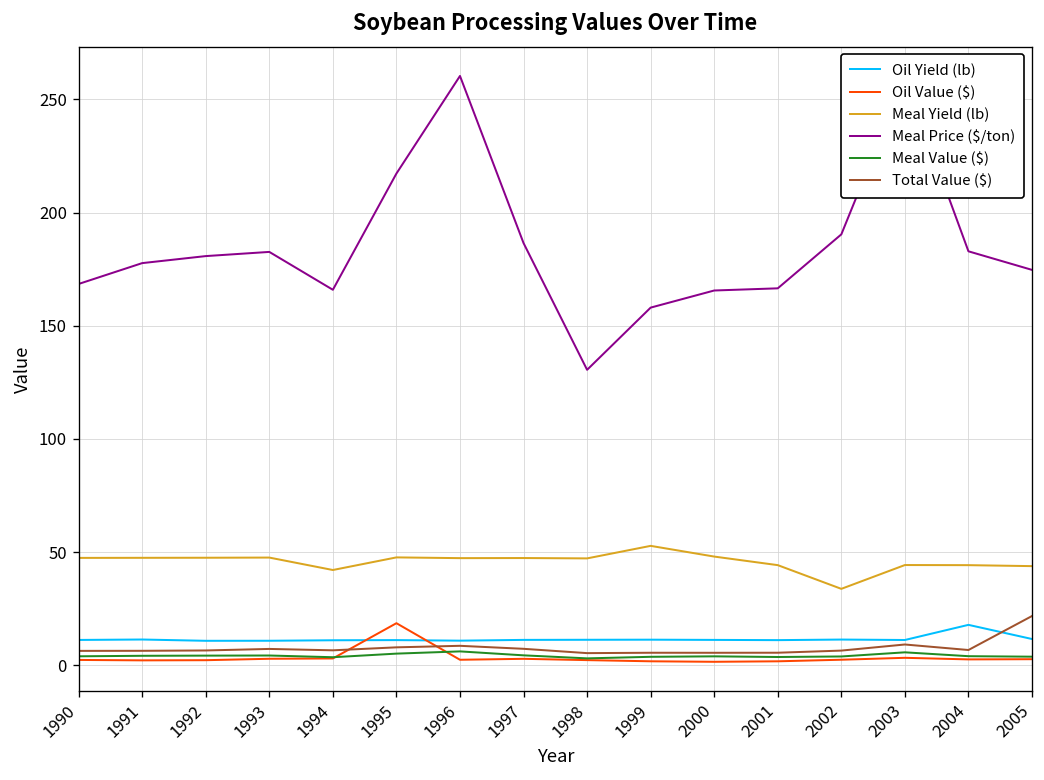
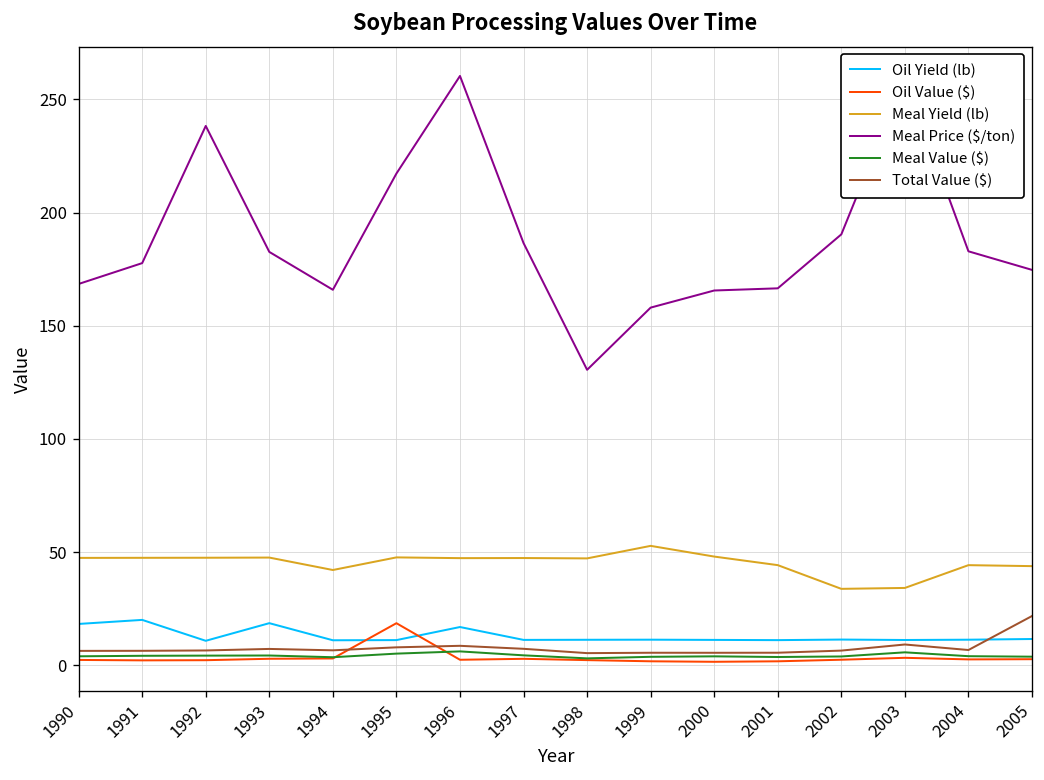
  {
    "Oil Yield (lb)": {
-     "1990": 11,
-     "1991": 11,
+     "1990": 18,
+     "1991": 20,
      "1992": 11,
-     "1993": 11,
+     "1993": 19,
      "1994": 11,
      "1995": 11,
-     "1996": 11,
+     "1996": 17,
      "1997": 11,
      "1998": 11,
      "1999": 11,
      "2000": 11,
      "2001": 11,
      "2002": 11,
      "2003": 11,
-     "2004": 18,
+     "2004": 11,
      "2005": 12
    },
    "Oil Value ($)": {
      "1990": 2,
      "1991": 2,
      "1992": 2,
      "1993": 3,
      "1995": 19,
      "1996": 2,
      "1997": 3,
      "1999": 2,
      "2000": 2,
      "2001": 2,
      "2002": 2,
      "2003": 3,
      "2004": 3
    },
    "Meal Yield (lb)": {
      "1990": 47,
      "1991": 48,
      "1992": 48,
      "1993": 48,
      "1994": 42,
      "1995": 48,
      "1996": 47,
      "1997": 47,
      "1998": 47,
      "1999": 53,
      "2000": 48,
      "2001": 44,
      "2002": 34,
-     "2003": 44,
+     "2003": 34,
      "2004": 44,
      "2005": 44
    },
    "Meal Price ($/ton)": {
      "1990": 168,
      "1991": 178,
-     "1992": 181,
+     "1992": 238,
      "1993": 183,
      "1994": 166,
      "1995": 217,
      "1996": 260,
      "1997": 187,
      "1998": 131,
      "1999": 158,
      "2000": 166,
      "2001": 167,
      "2002": 190,
      "2004": 183,
      "2005": 175
    },
    "Meal Value ($)": {
      "1990": 4,
      "1991": 4,
      "1992": 4,
      "1993": 4,
      "1995": 5,
      "1996": 6,
      "1997": 4,
      "1999": 4,
      "2000": 4,
      "2001": 4,
      "2002": 4,
      "2003": 6,
      "2004": 4
    },
    "Total Value ($)": {
      "1990": 6,
      "1991": 6,
      "1992": 7,
      "1993": 7,
      "1994": 7,
      "1995": 8,
      "1996": 9,
      "1997": 7,
      "1998": 5,
      "1999": 6,
      "2000": 6,
      "2001": 6,
      "2002": 7,
      "2003": 9,
      "2004": 7,
      "2005": 22
    }
  }
